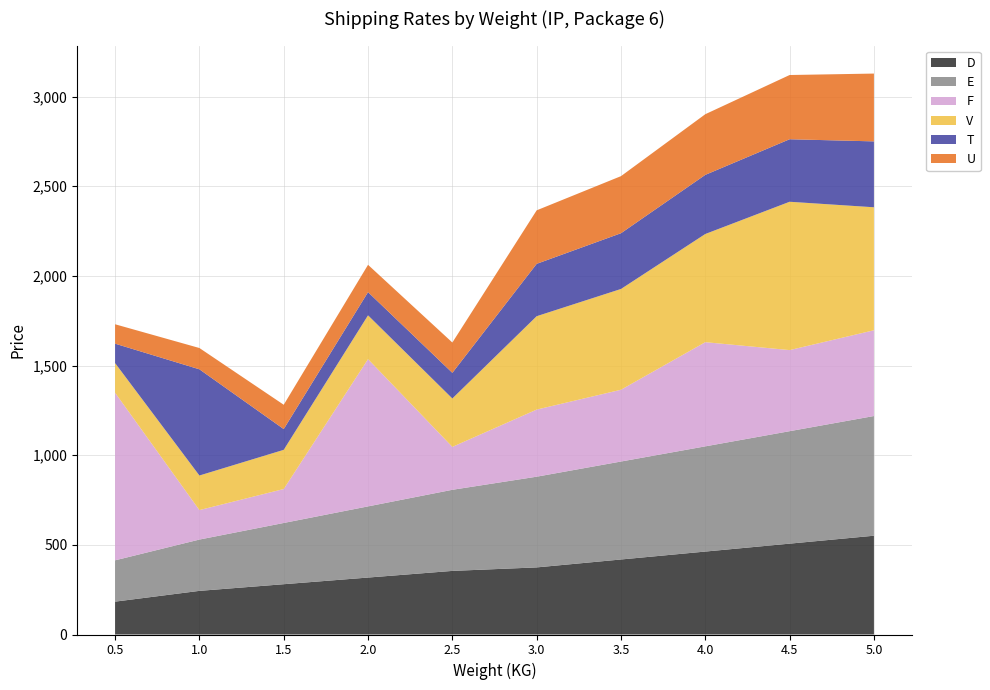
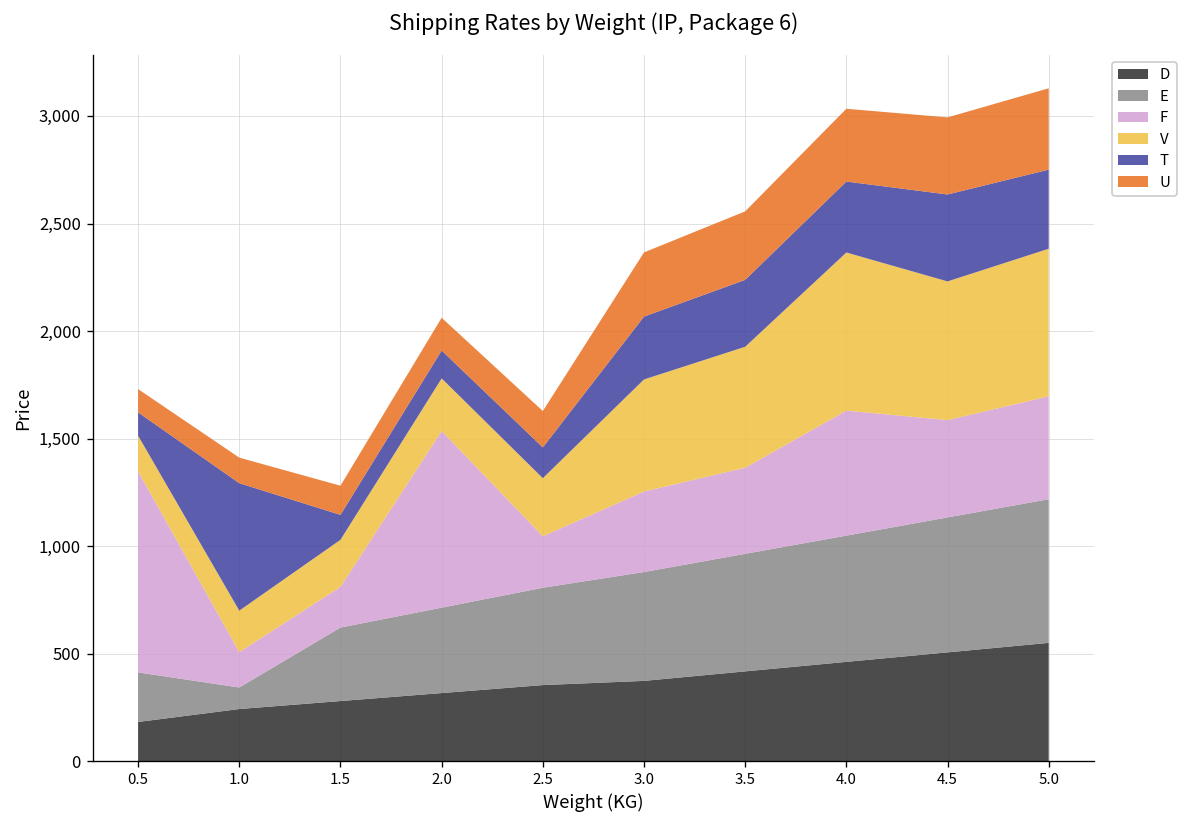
  {
    "D": {
      "0.5": 180,
      "1.0": 240,
      "1.5": 280,
      "2.0": 320,
      "2.5": 350,
      "3.0": 370,
      "3.5": 420,
      "4.0": 460,
      "4.5": 510,
      "5.0": 550
    },
    "E": {
      "0.5": 230,
-     "1.0": 290,
+     "1.0": 100,
      "1.5": 340,
      "2.0": 400,
      "2.5": 450,
      "3.0": 510,
      "3.5": 550,
      "4.0": 590,
      "4.5": 630,
      "5.0": 670
    },
    "F": {
      "0.5": 930,
      "1.0": 160,
      "1.5": 190,
      "2.0": 820,
      "2.5": 240,
      "3.0": 370,
      "3.5": 400,
      "4.0": 580,
      "4.5": 450,
      "5.0": 480
    },
    "V": {
      "0.5": 170,
      "1.0": 190,
      "1.5": 220,
      "2.0": 240,
      "2.5": 270,
      "3.0": 520,
      "3.5": 560,
-     "4.0": 600,
-     "4.5": 830,
+     "4.0": 730,
+     "4.5": 640,
      "5.0": 690
    },
    "T": {
      "0.5": 110,
      "1.0": 590,
      "1.5": 120,
      "2.0": 130,
      "2.5": 140,
      "3.0": 290,
      "3.5": 310,
      "4.0": 330,
-     "4.5": 350,
+     "4.5": 400,
      "5.0": 370
    },
    "U": {
      "0.5": 110,
      "1.0": 120,
      "1.5": 140,
      "2.0": 150,
      "2.5": 170,
      "3.0": 300,
      "3.5": 320,
      "4.0": 340,
      "4.5": 360,
      "5.0": 380
    }
  }
